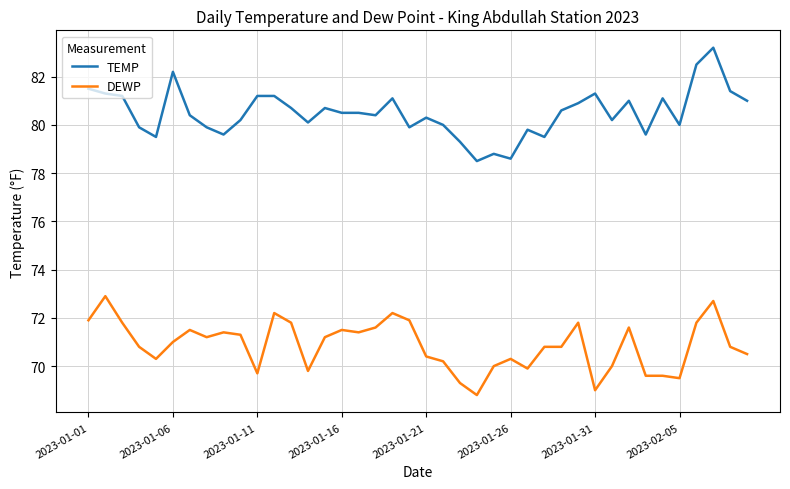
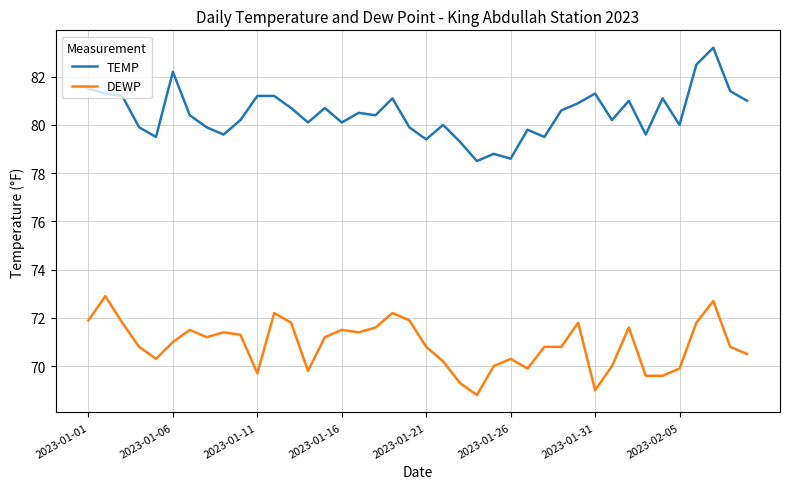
  {
    "TEMP": {
      "2023-01-06": 82.2,
      "2023-01-11": 81.2,
-     "2023-01-16": 80.5,
-     "2023-01-21": 80.3,
+     "2023-01-16": 80.1,
+     "2023-01-21": 79.4,
      "2023-01-26": 78.6,
      "2023-01-31": 81.3,
      "2023-02-05": 80.0
    },
    "DEWP": {
      "2023-01-01": 71.9,
      "2023-01-06": 71.0,
      "2023-01-11": 69.7,
      "2023-01-16": 71.5,
-     "2023-01-21": 70.4,
+     "2023-01-21": 70.8,
      "2023-01-26": 70.3,
      "2023-01-31": 69.0,
-     "2023-02-05": 69.5
+     "2023-02-05": 69.9
    }
  }
